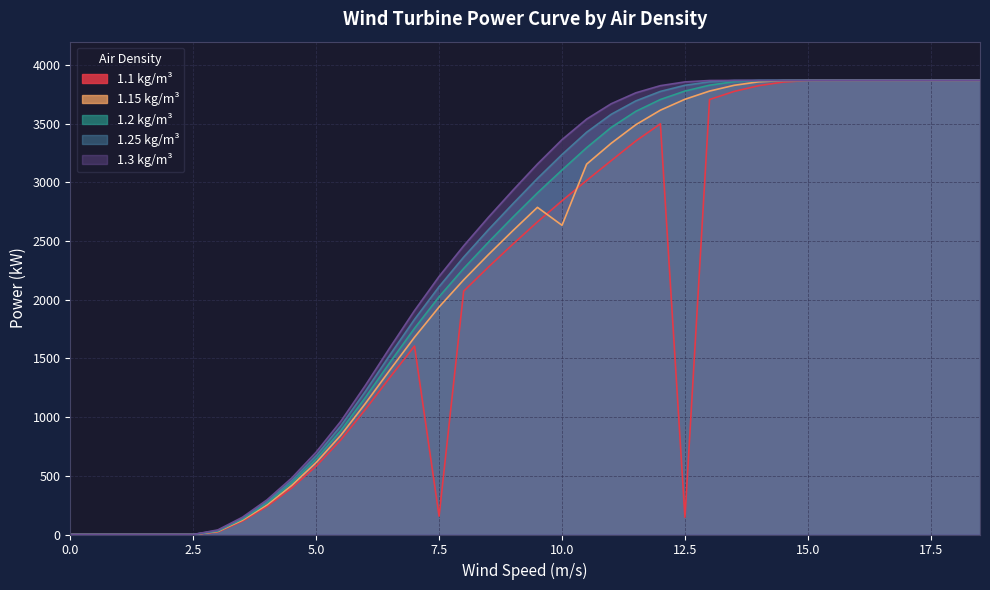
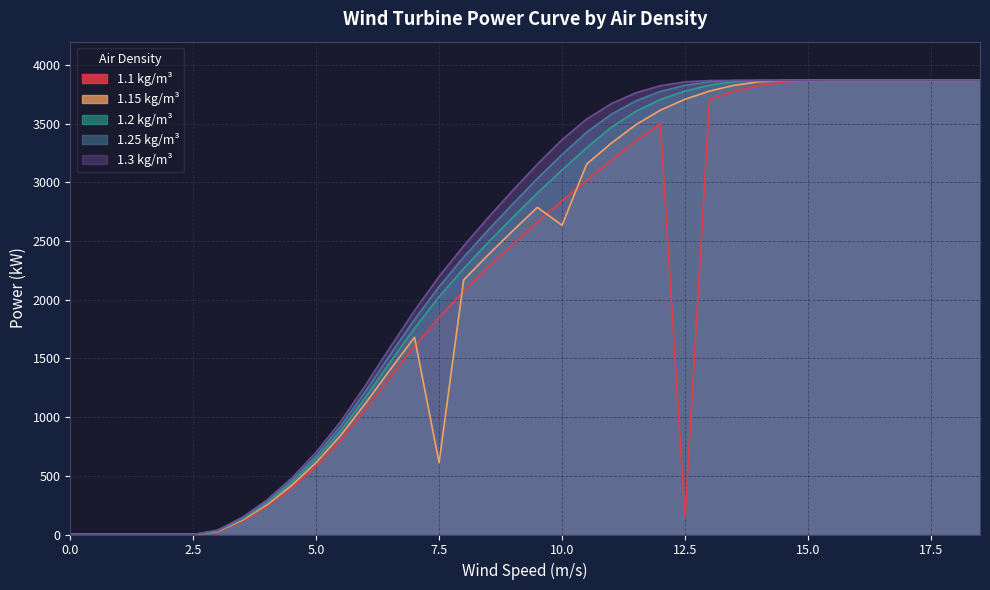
  {
    "1.1 kg/m³": {
      "5.0": 580,
-     "7.5": 160,
+     "7.5": 1850,
      "10.0": 2840,
      "12.5": 150
    },
    "1.15 kg/m³": {
      "5.0": 610,
-     "7.5": 1940,
+     "7.5": 610,
      "10.0": 2640,
      "12.5": 3710
    }
  }
